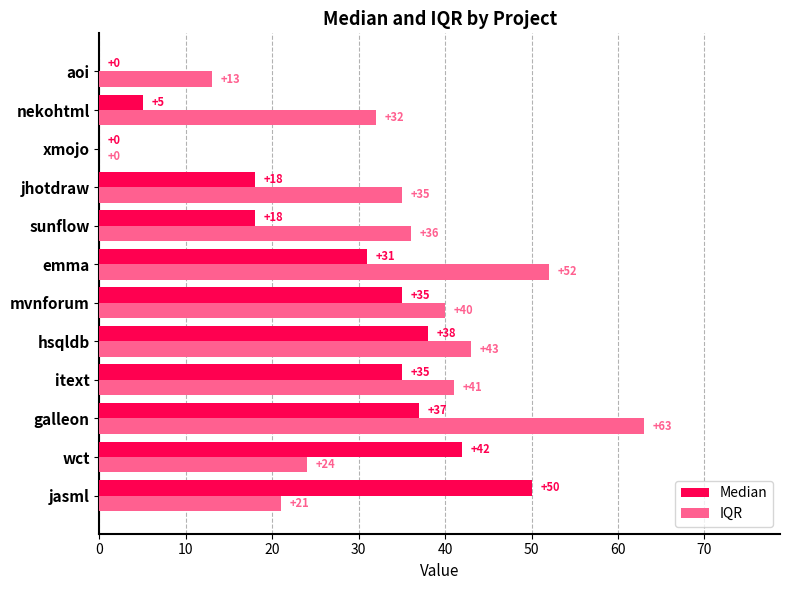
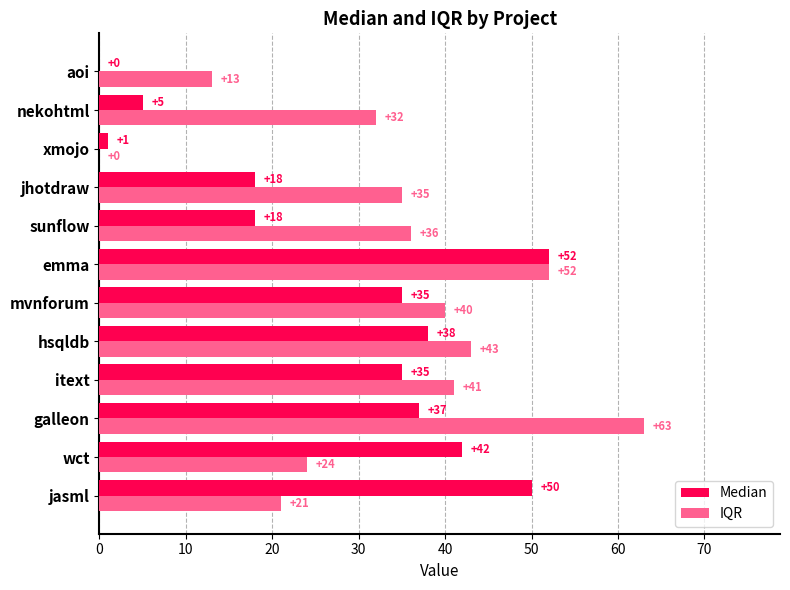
  {
    "Median": {
      "aoi": "+0",
      "nekohtml": "+5",
-     "xmojo": "+0",
+     "xmojo": "+1",
      "jhotdraw": "+18",
      "sunflow": "+18",
-     "emma": "+31",
+     "emma": "+52",
      "mvnforum": "+35",
      "hsqldb": "+38",
      "itext": "+35",
      "galleon": "+37",
      "wct": "+42",
      "jasml": "+50"
    },
    "IQR": {
      "aoi": "+13",
      "nekohtml": "+32",
      "xmojo": "+0",
      "jhotdraw": "+35",
      "sunflow": "+36",
      "emma": "+52",
      "mvnforum": "+40",
      "hsqldb": "+43",
      "itext": "+41",
      "galleon": "+63",
      "wct": "+24",
      "jasml": "+21"
    }
  }
